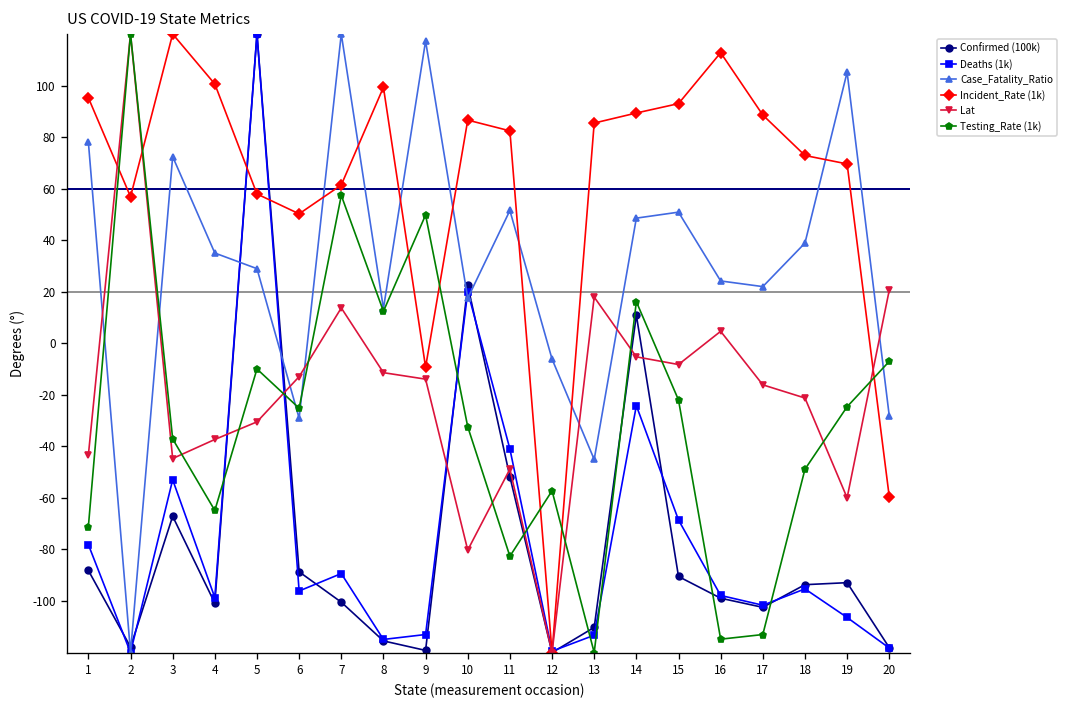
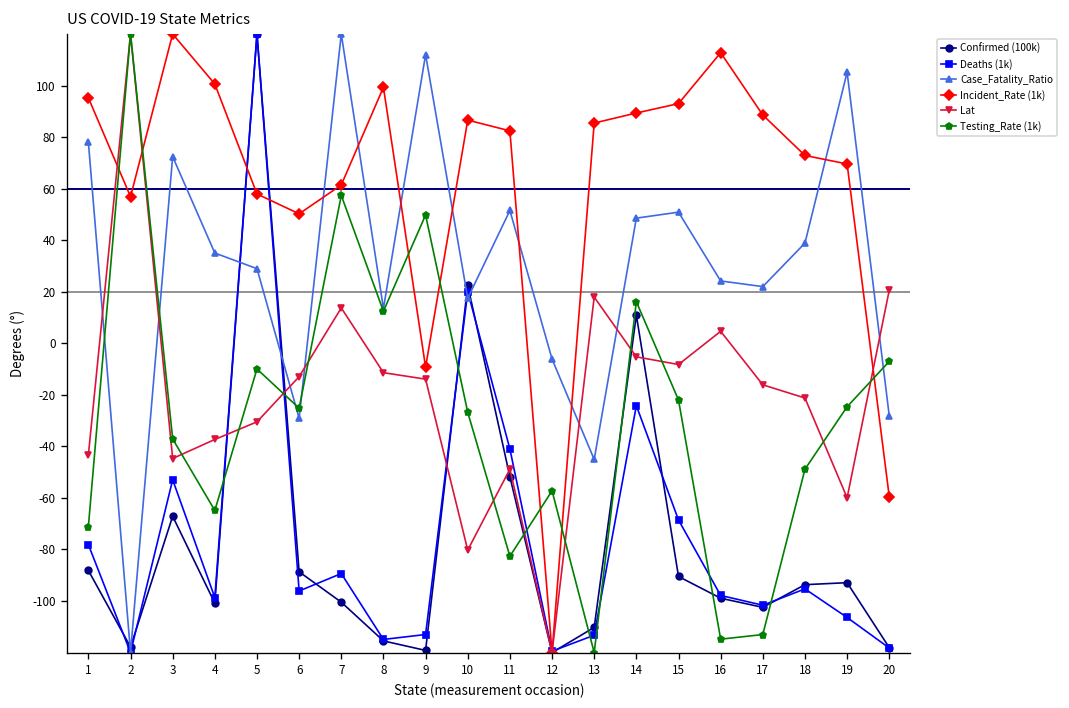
  {
    "Confirmed (100k)": {
      "1": -88,
      "2": -118,
      "3": -67,
      "4": -101,
      "6": -89,
      "7": -100,
      "9": -119,
      "10": 22,
      "11": -52,
      "13": -110,
      "14": 11,
      "15": -90,
      "18": -94,
      "19": -93
    },
    "Deaths (1k)": {
      "1": -78,
      "3": -53,
      "4": -99,
      "6": -96,
      "7": -89,
      "9": -113,
      "10": 20,
      "11": -41,
      "13": -113,
      "14": -24,
      "15": -69,
      "18": -95,
      "19": -106
    },
    "Case_Fatality_Ratio": {
      "1": 78,
      "3": 72,
      "4": 35,
      "5": 29,
      "6": -29,
      "7": 120,
-     "9": 117,
+     "9": 112,
      "10": 17,
      "11": 52,
      "12": -6,
      "13": -45,
      "14": 49,
      "15": 51,
      "16": 24,
      "17": 22,
      "18": 39,
      "19": 105,
      "20": -28
    },
    "Incident_Rate (1k)": {
      "1": 95,
      "2": 57,
      "3": 120,
      "4": 101,
      "5": 58,
      "6": 50,
      "7": 61,
      "8": 99,
      "9": -9,
      "10": 87,
      "11": 82,
      "13": 85,
      "14": 89,
      "15": 93,
      "16": 113,
      "17": 89,
      "18": 73,
      "19": 70,
      "20": -60
    },
    "Lat": {
      "1": -43,
      "3": -45,
      "4": -37,
      "5": -30,
      "6": -13,
      "7": 14,
      "8": -11,
      "9": -14,
      "10": -80,
      "11": -49,
      "13": 18,
      "14": -5,
      "15": -8,
      "16": 5,
      "17": -16,
      "18": -21,
      "19": -60,
      "20": 21
    },
    "Testing_Rate (1k)": {
      "1": -71,
      "3": -37,
      "4": -65,
      "5": -10,
      "6": -25,
      "7": 57,
      "9": 50,
-     "10": -32,
+     "10": -27,
      "11": -83,
      "12": -57,
      "13": -120,
      "14": 16,
      "15": -22,
      "16": -115,
      "17": -113,
      "18": -49,
      "19": -25,
      "20": -7
    }
  }
